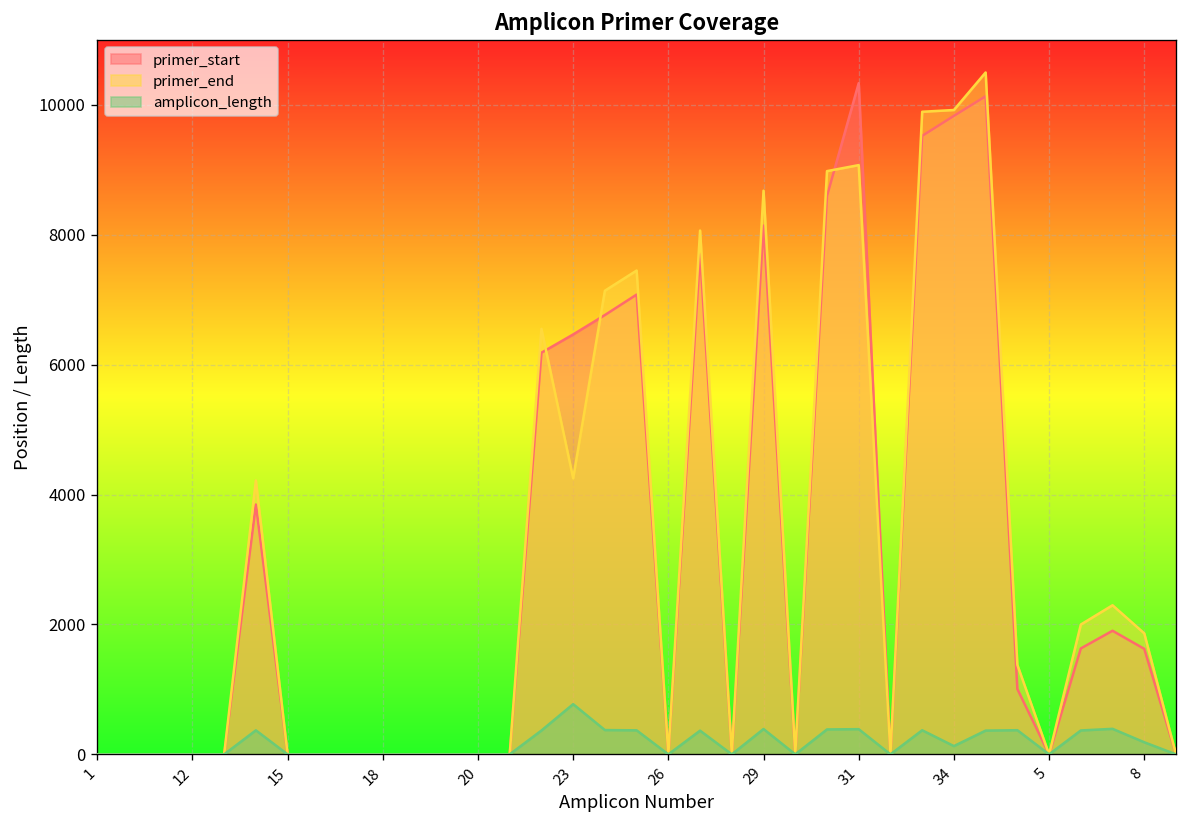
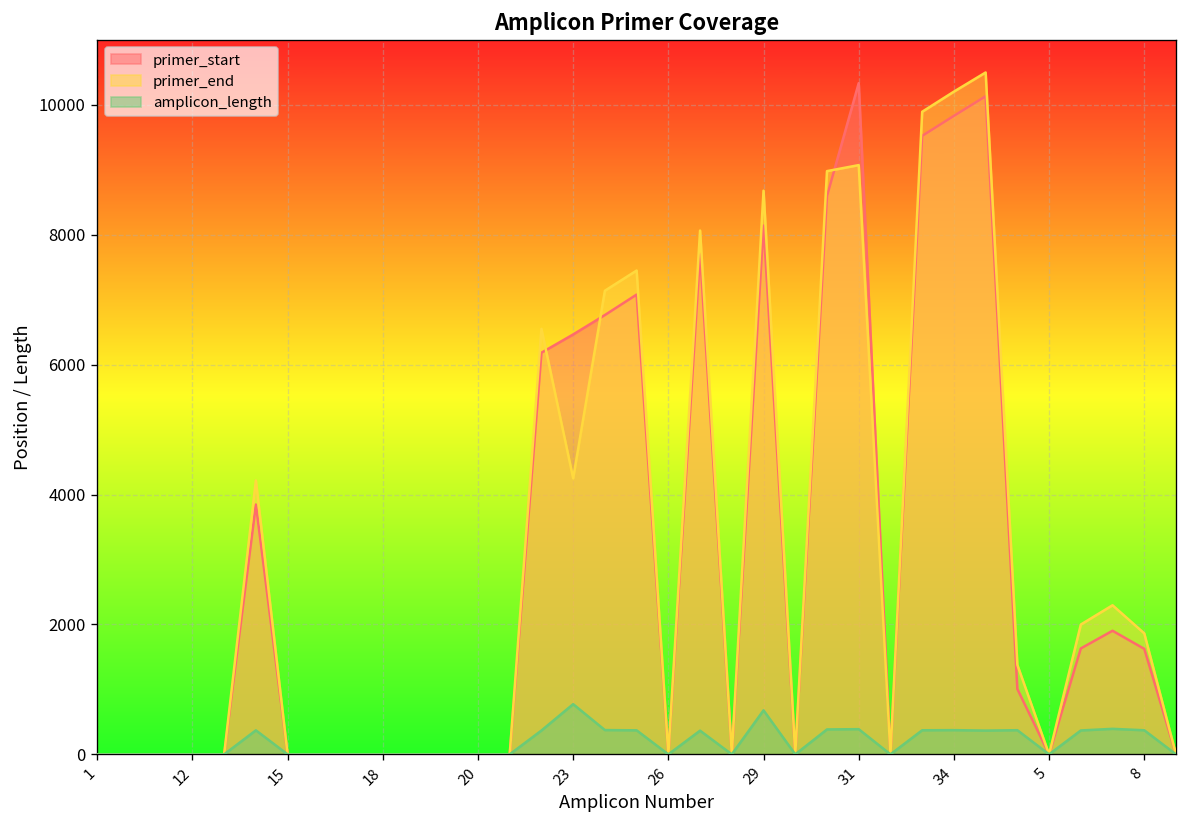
  {
    "primer_start": {
      "23": 6500,
      "29": 8100,
      "31": 10300,
      "34": 9800,
      "8": 1600
    },
    "primer_end": {
      "23": 4300,
      "29": 8700,
      "31": 9100,
-     "34": 9900,
+     "34": 10200,
      "8": 1900
    },
    "amplicon_length": {
      "23": 800,
-     "29": 400,
+     "29": 700,
      "31": 400,
-     "34": 100,
-     "8": 200
+     "34": 400,
+     "8": 400
    }
  }
